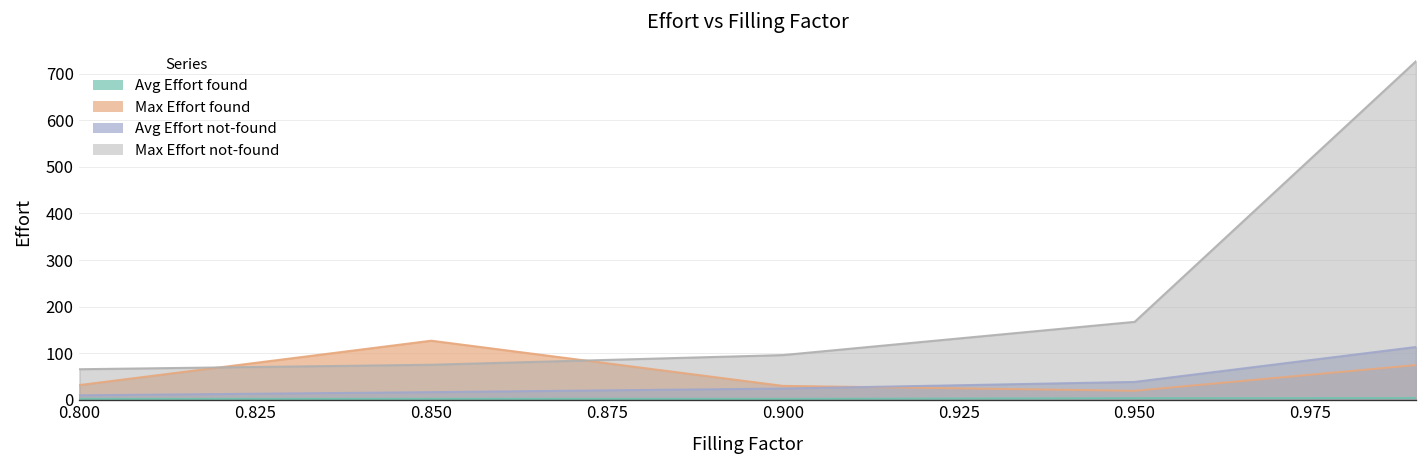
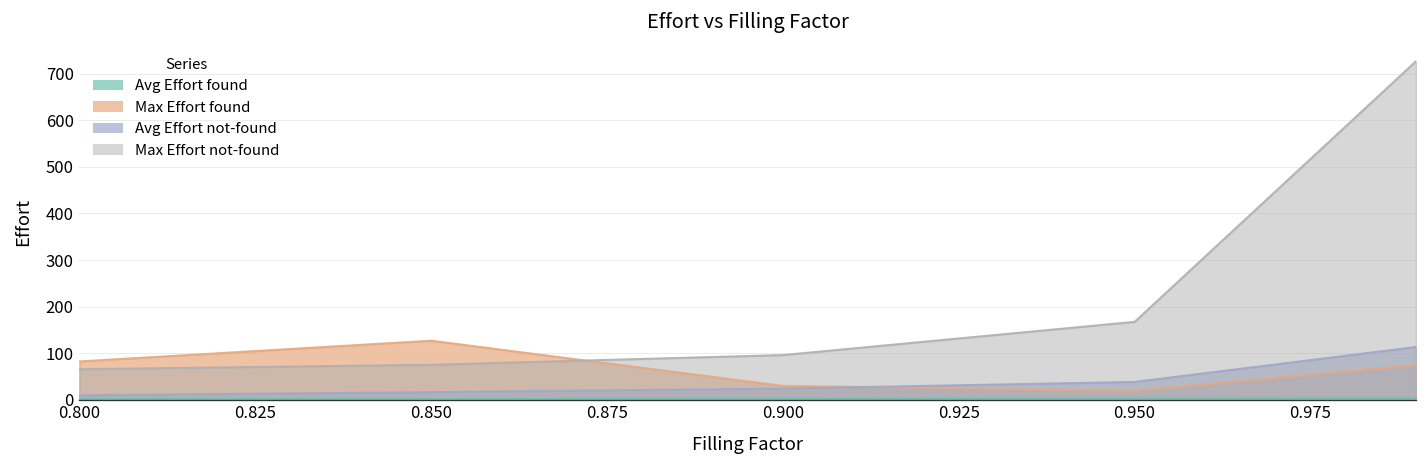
  {
    "Avg Effort found": {
      "0.800": 0,
      "0.850": 0,
      "0.900": 0,
      "0.950": 0
    },
    "Max Effort found": {
-     "0.800": 30,
+     "0.800": 80,
      "0.850": 130,
      "0.950": 20
    }
  }
